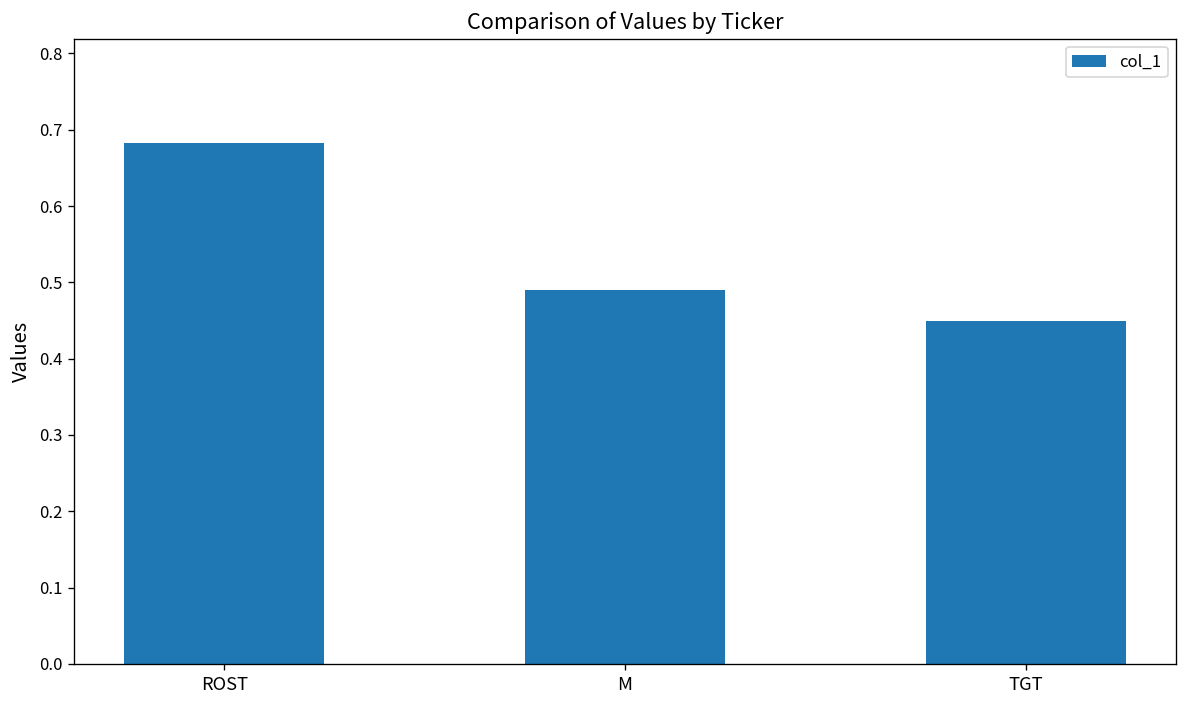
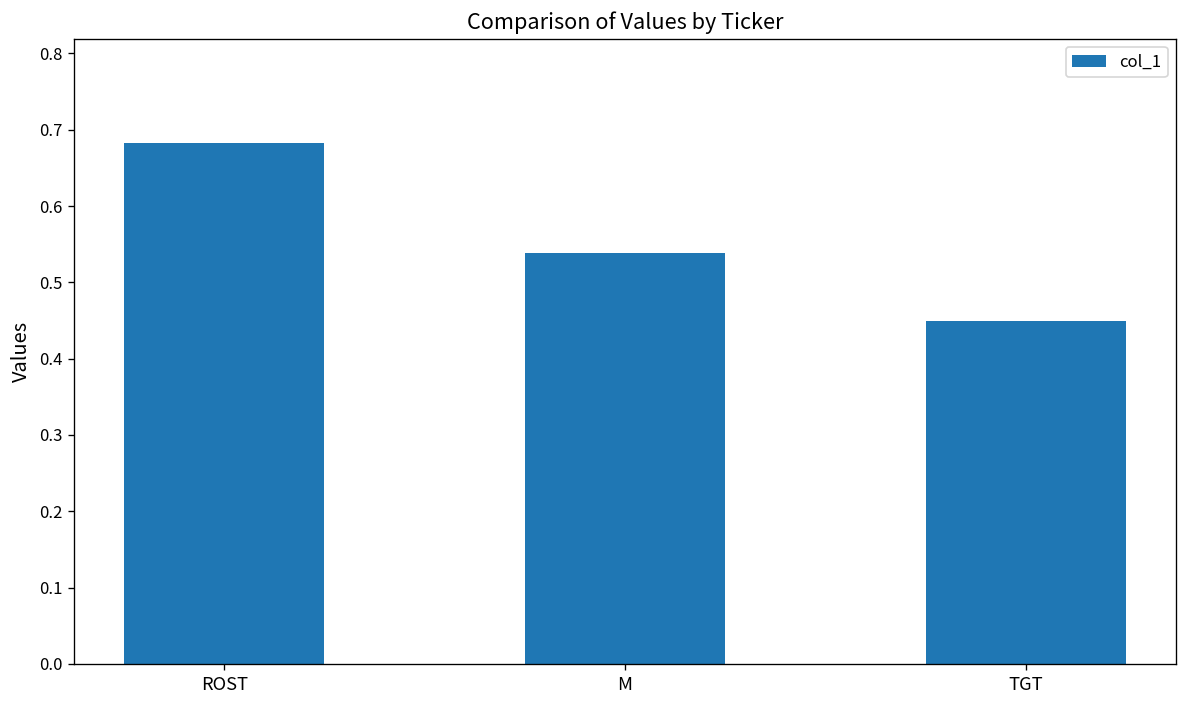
  {
    "ROST": 0.68,
-   "M": 0.49,
+   "M": 0.54,
    "TGT": 0.45
  }
